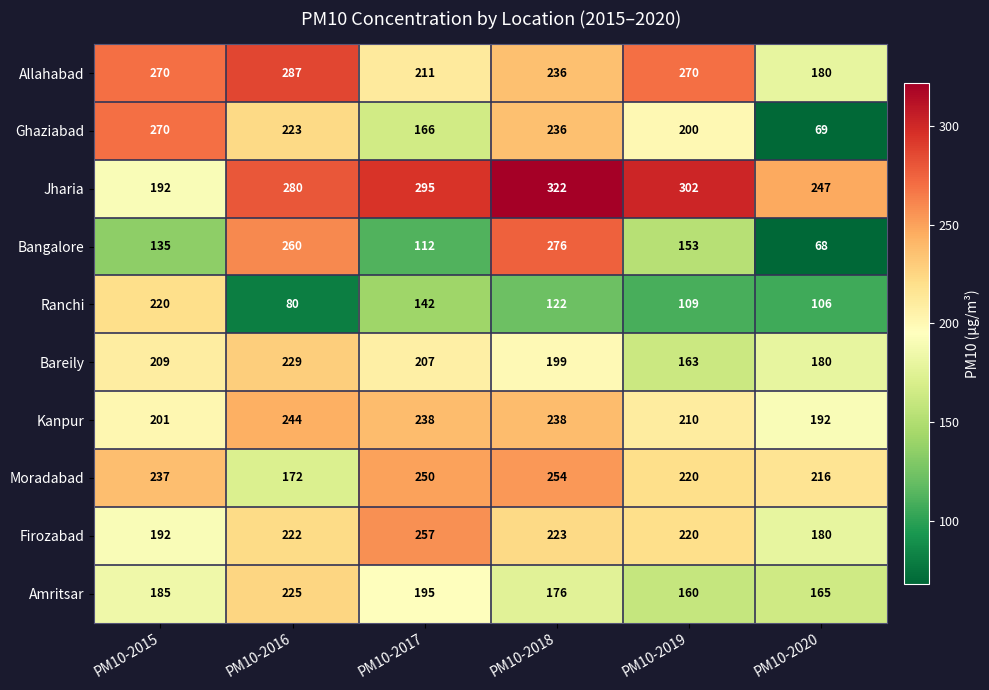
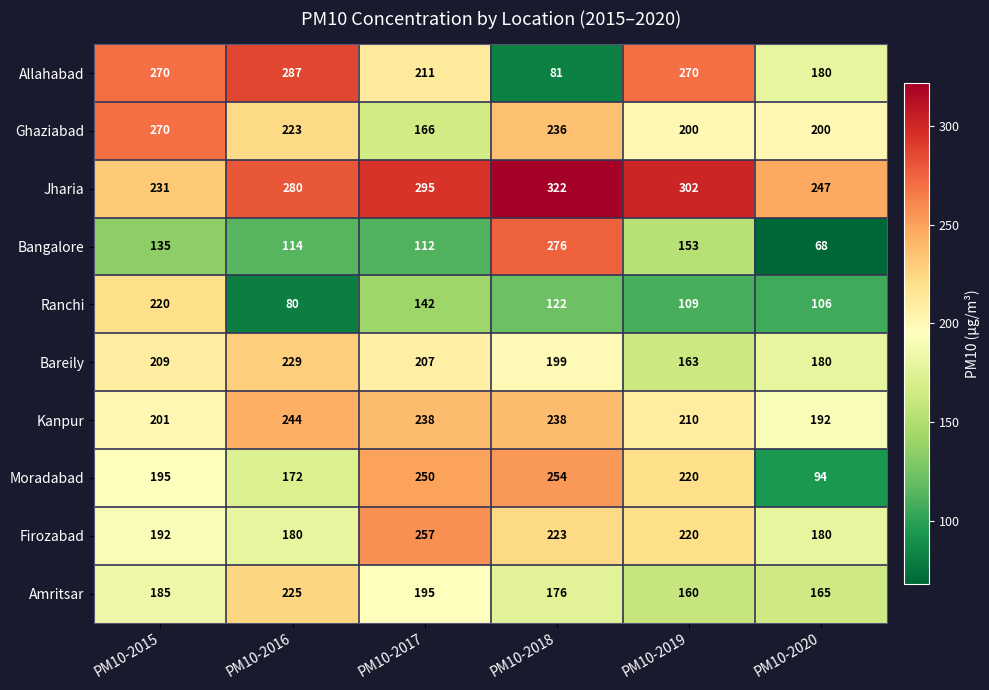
  {
    "Allahabad": {
      "PM10-2015": 270,
      "PM10-2016": 287,
      "PM10-2017": 211,
-     "PM10-2018": 236,
+     "PM10-2018": 81,
      "PM10-2019": 270,
      "PM10-2020": 180
    },
    "Ghaziabad": {
      "PM10-2015": 270,
      "PM10-2016": 223,
      "PM10-2017": 166,
      "PM10-2018": 236,
      "PM10-2019": 200,
-     "PM10-2020": 69
+     "PM10-2020": 200
    },
    "Jharia": {
-     "PM10-2015": 192,
+     "PM10-2015": 231,
      "PM10-2016": 280,
      "PM10-2017": 295,
      "PM10-2018": 322,
      "PM10-2019": 302,
      "PM10-2020": 247
    },
    "Bangalore": {
      "PM10-2015": 135,
-     "PM10-2016": 260,
+     "PM10-2016": 114,
      "PM10-2017": 112,
      "PM10-2018": 276,
      "PM10-2019": 153,
      "PM10-2020": 68
    },
    "Ranchi": {
      "PM10-2015": 220,
      "PM10-2016": 80,
      "PM10-2017": 142,
      "PM10-2018": 122,
      "PM10-2019": 109,
      "PM10-2020": 106
    },
    "Bareily": {
      "PM10-2015": 209,
      "PM10-2016": 229,
      "PM10-2017": 207,
      "PM10-2018": 199,
      "PM10-2019": 163,
      "PM10-2020": 180
    },
    "Kanpur": {
      "PM10-2015": 201,
      "PM10-2016": 244,
      "PM10-2017": 238,
      "PM10-2018": 238,
      "PM10-2019": 210,
      "PM10-2020": 192
    },
    "Moradabad": {
-     "PM10-2015": 237,
+     "PM10-2015": 195,
      "PM10-2016": 172,
      "PM10-2017": 250,
      "PM10-2018": 254,
      "PM10-2019": 220,
-     "PM10-2020": 216
+     "PM10-2020": 94
    },
    "Firozabad": {
      "PM10-2015": 192,
-     "PM10-2016": 222,
+     "PM10-2016": 180,
      "PM10-2017": 257,
      "PM10-2018": 223,
      "PM10-2019": 220,
      "PM10-2020": 180
    },
    "Amritsar": {
      "PM10-2015": 185,
      "PM10-2016": 225,
      "PM10-2017": 195,
      "PM10-2018": 176,
      "PM10-2019": 160,
      "PM10-2020": 165
    }
  }
